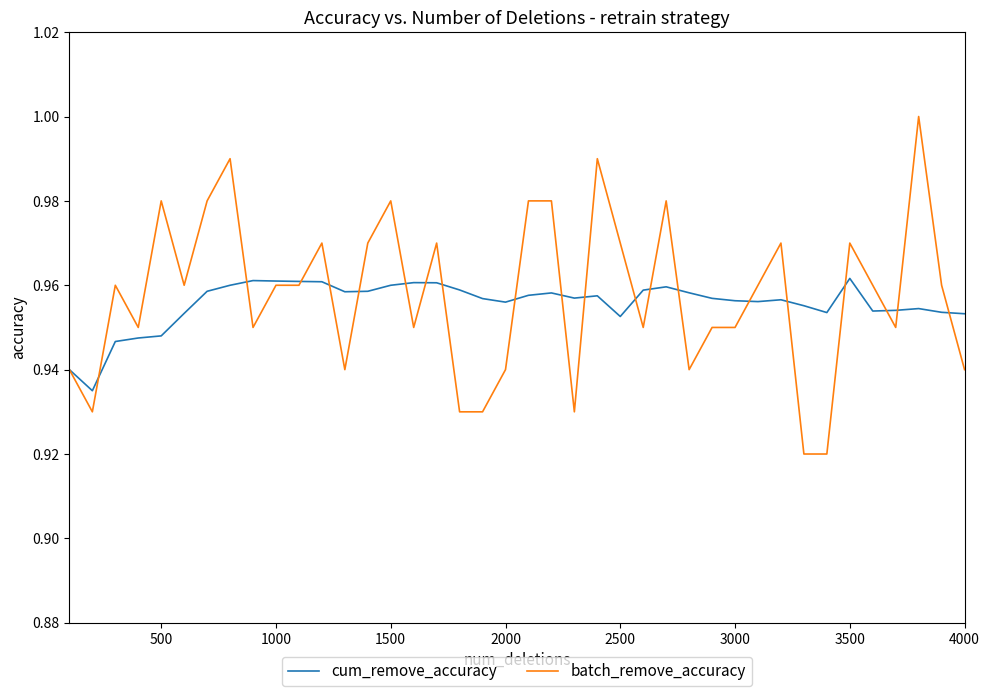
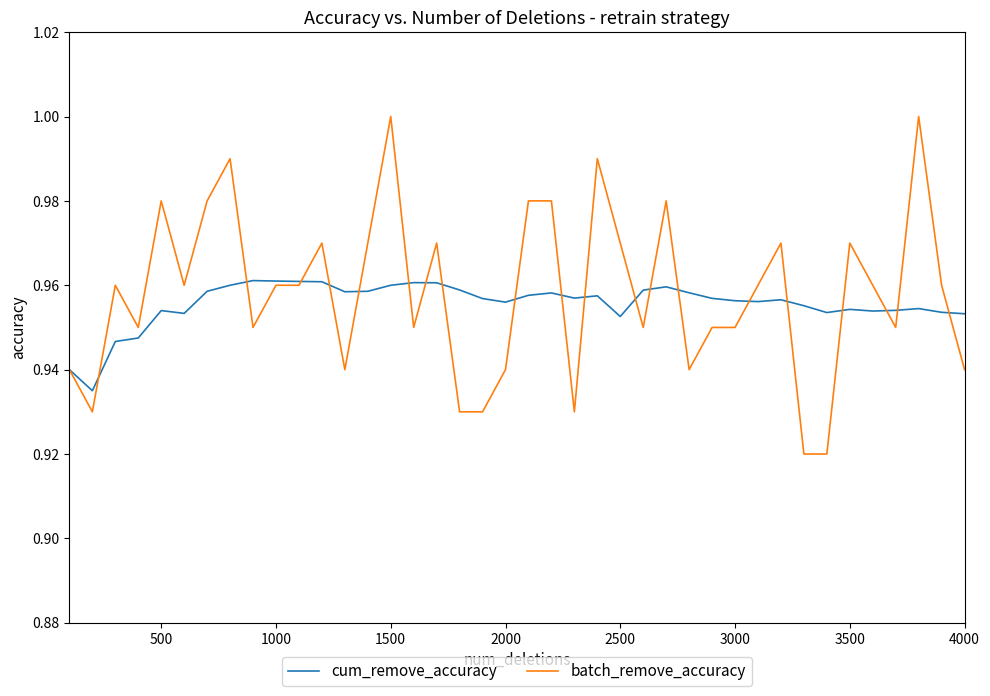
  {
    "cum_remove_accuracy": {
-     "500": 0.948,
+     "500": 0.954,
      "1000": 0.961,
      "1500": 0.960,
      "2000": 0.956,
      "2500": 0.953,
      "3000": 0.956,
-     "3500": 0.962,
+     "3500": 0.954,
      "4000": 0.953
    },
    "batch_remove_accuracy": {
      "500": 0.98,
      "1000": 0.96,
-     "1500": 0.98,
+     "1500": 1.00,
      "2000": 0.94,
      "2500": 0.97,
      "3000": 0.95,
      "3500": 0.97,
      "4000": 0.94
    }
  }
